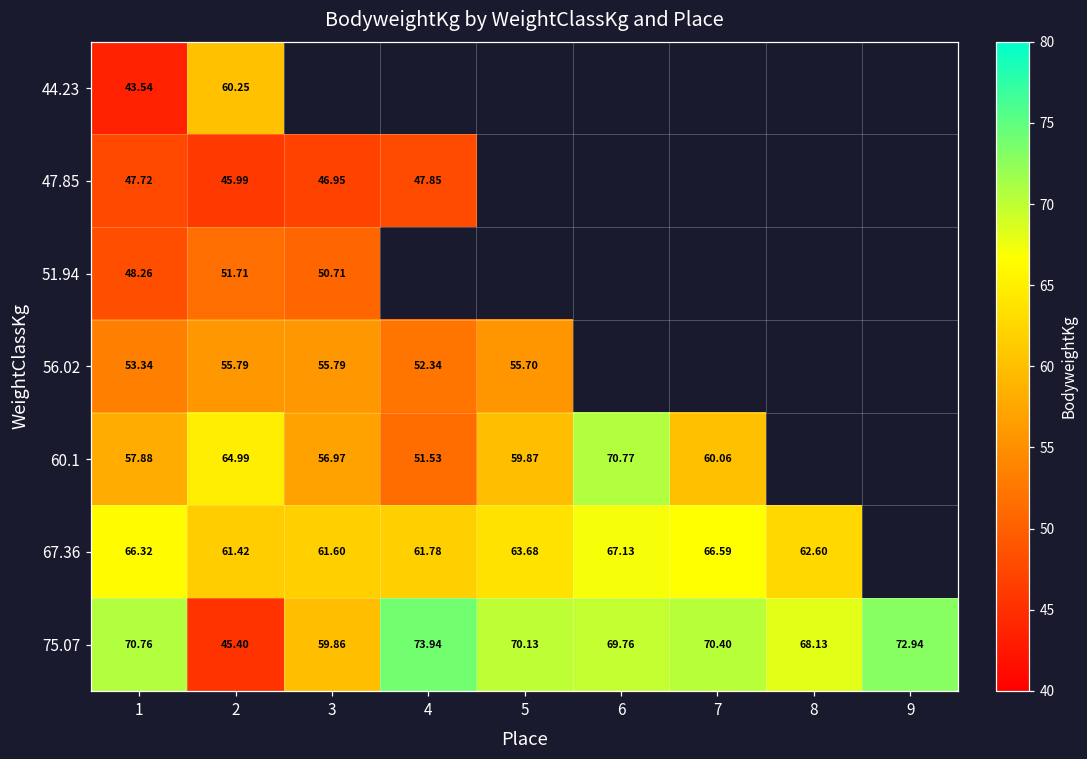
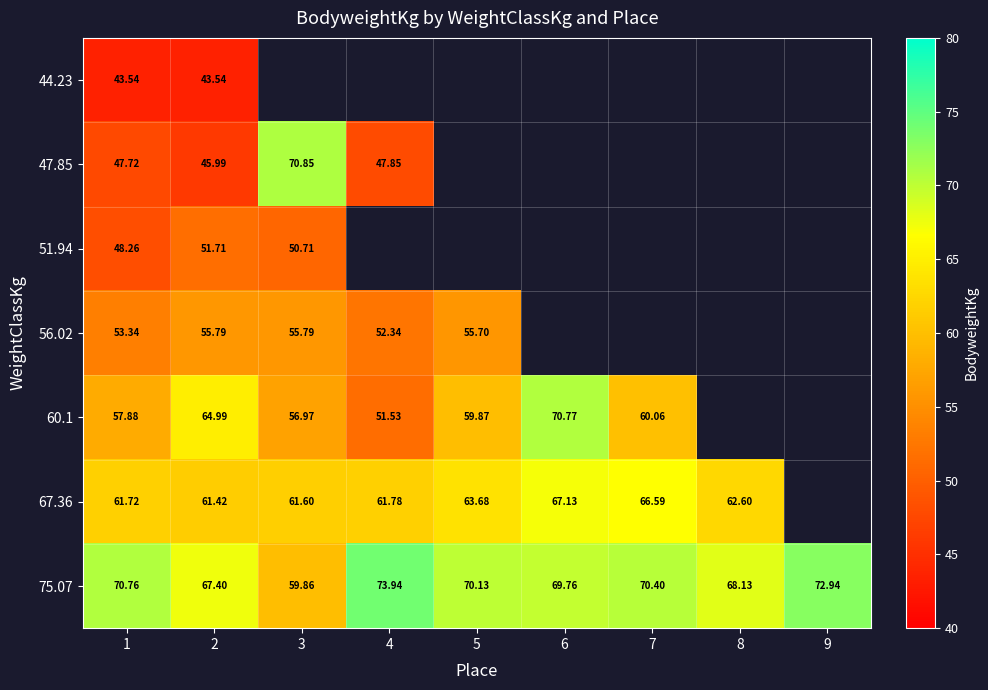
  {
    "44.23": {
      "1": 43.54,
-     "2": 60.25
+     "2": 43.54
    },
    "47.85": {
      "1": 47.72,
      "2": 45.99,
-     "3": 46.95,
+     "3": 70.85,
      "4": 47.85
    },
    "51.94": {
      "1": 48.26,
      "2": 51.71,
      "3": 50.71
    },
    "56.02": {
      "1": 53.34,
      "2": 55.79,
      "3": 55.79,
      "4": 52.34,
      "5": 55.70
    },
    "60.1": {
      "1": 57.88,
      "2": 64.99,
      "3": 56.97,
      "4": 51.53,
      "5": 59.87,
      "6": 70.77,
      "7": 60.06
    },
    "67.36": {
-     "1": 66.32,
+     "1": 61.72,
      "2": 61.42,
      "3": 61.60,
      "4": 61.78,
      "5": 63.68,
      "6": 67.13,
      "7": 66.59,
      "8": 62.60
    },
    "75.07": {
      "1": 70.76,
-     "2": 45.40,
+     "2": 67.40,
      "3": 59.86,
      "4": 73.94,
      "5": 70.13,
      "6": 69.76,
      "7": 70.40,
      "8": 68.13,
      "9": 72.94
    }
  }
